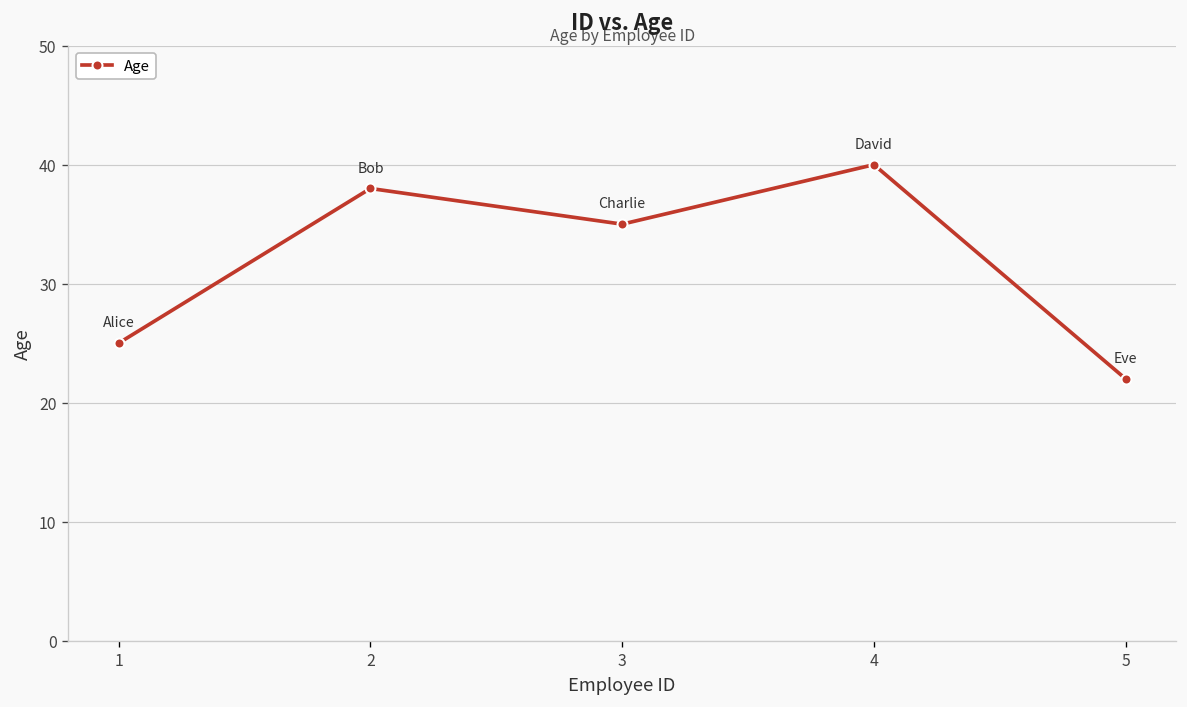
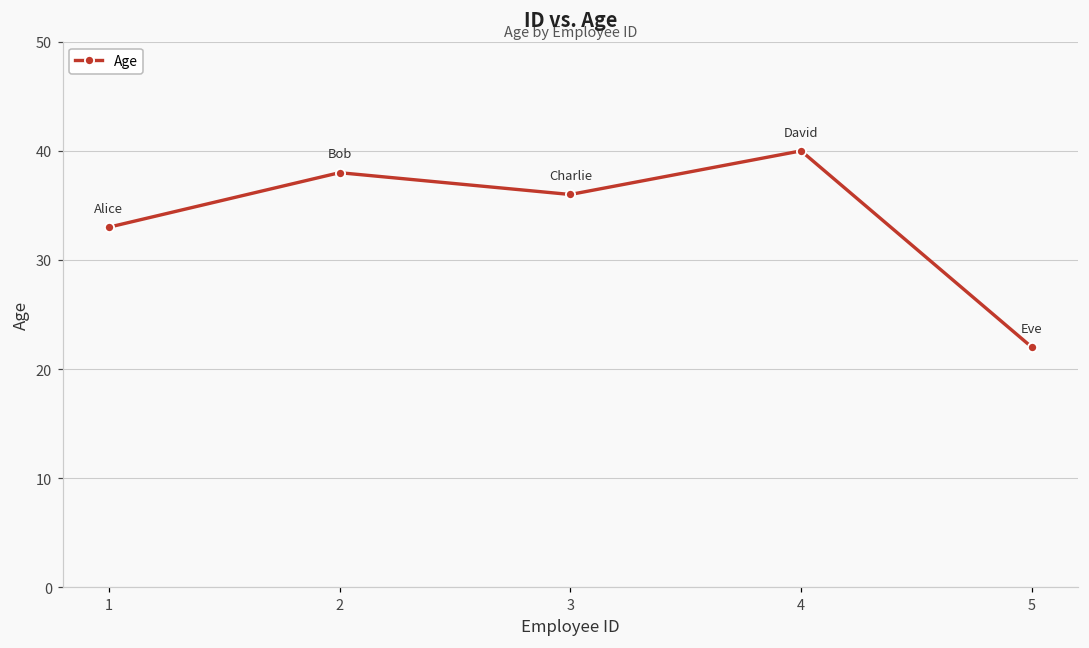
  {
-   "1": 25,
+   "1": 33,
    "2": 38,
-   "3": 35,
+   "3": 36,
    "4": 40,
    "5": 22
  }
